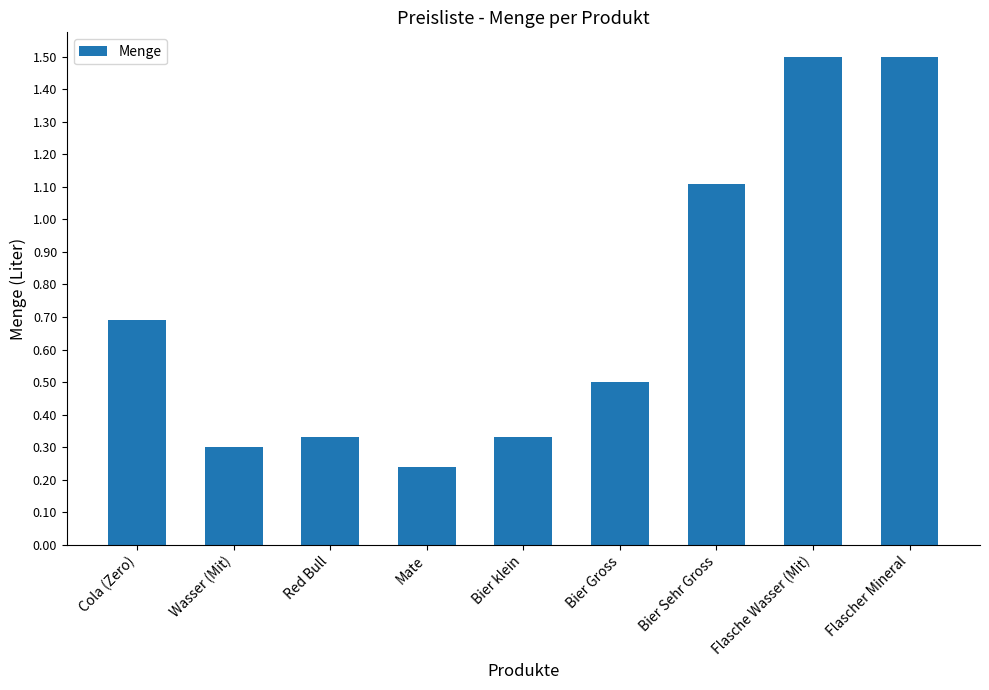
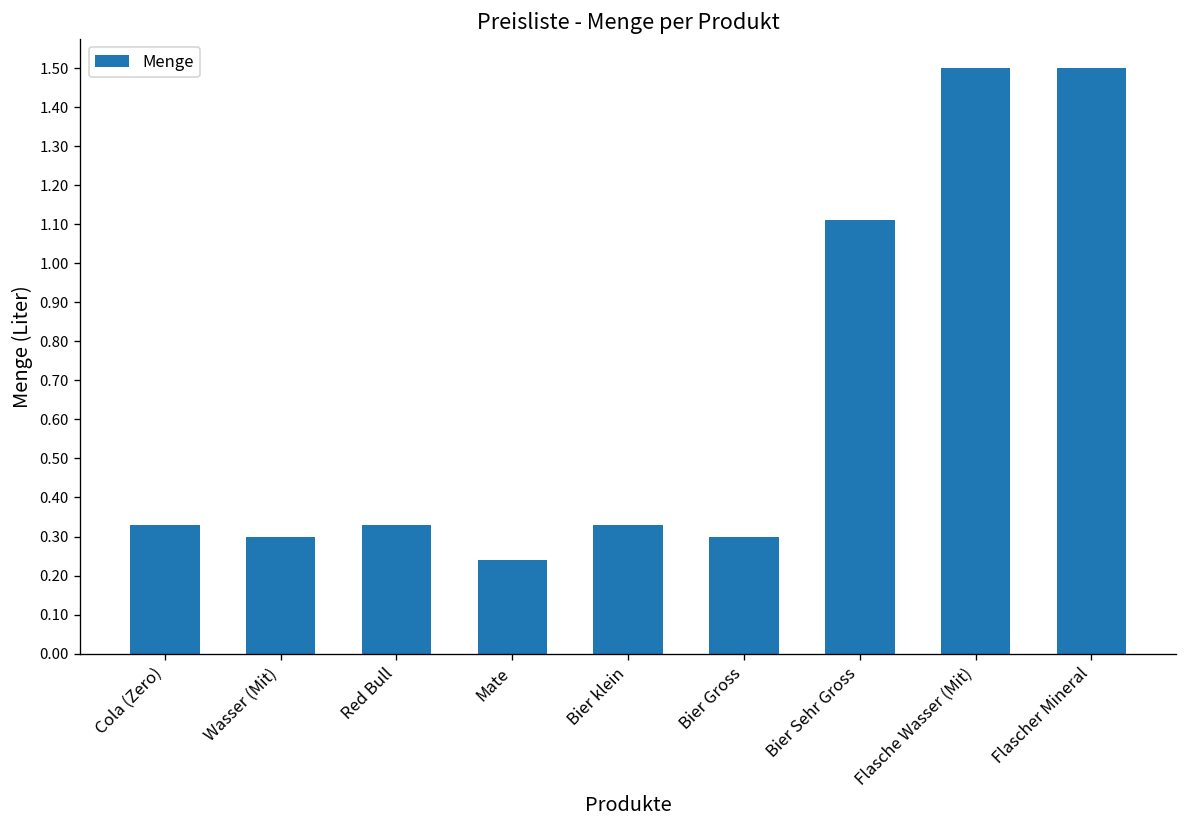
  {
-   "Cola (Zero)": 0.69,
+   "Cola (Zero)": 0.33,
    "Wasser (Mit)": 0.30,
    "Red Bull": 0.33,
    "Mate": 0.24,
    "Bier klein": 0.33,
-   "Bier Gross": 0.5,
+   "Bier Gross": 0.3,
    "Bier Sehr Gross": 1.11,
    "Flasche Wasser (Mit)": 1.50,
    "Flascher Mineral": 1.50
  }
